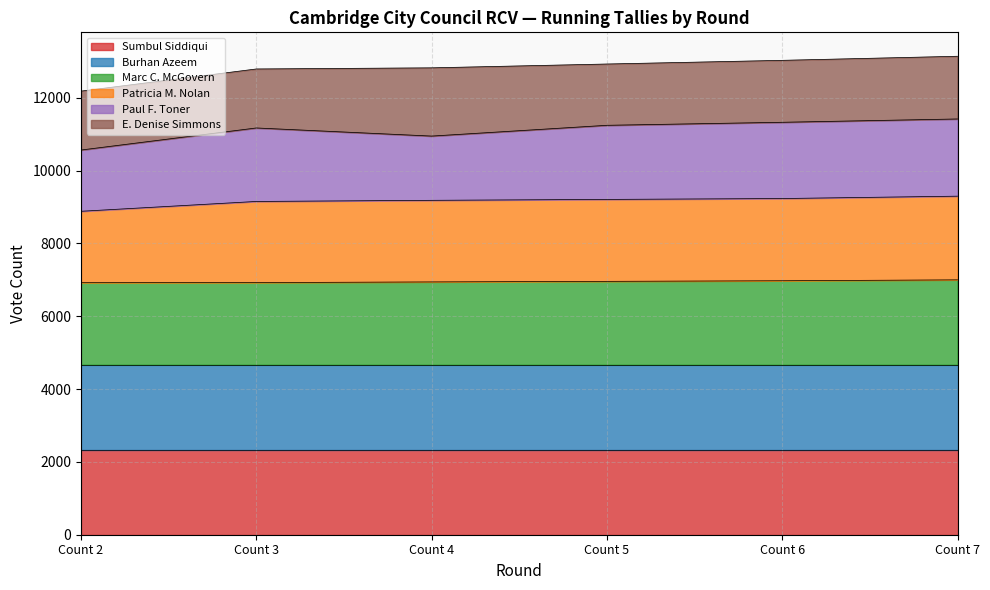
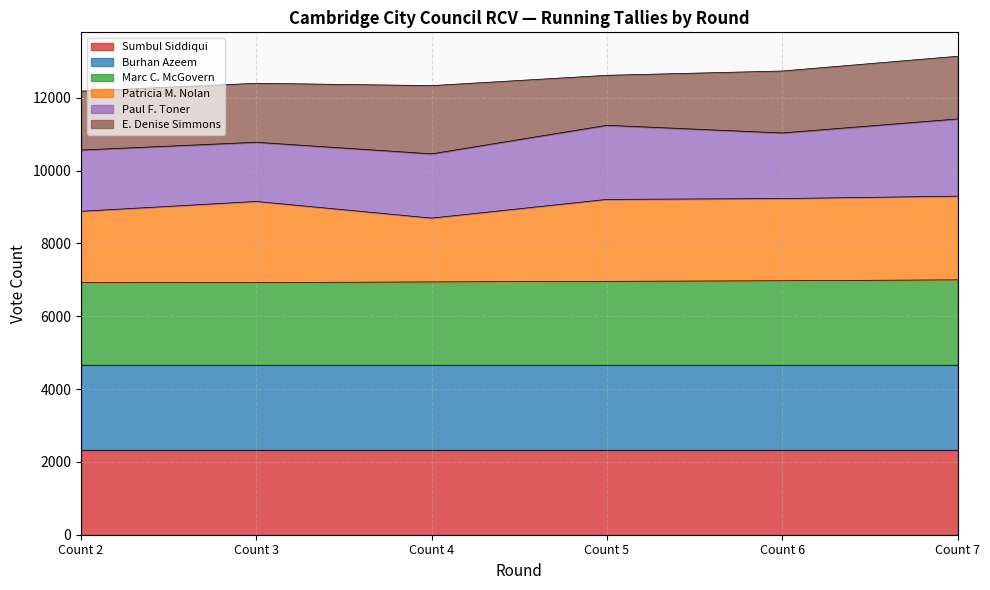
  {
    "Sumbul Siddiqui": {
      "Count 2": 2300,
      "Count 3": 2300,
      "Count 4": 2300,
      "Count 5": 2300,
      "Count 6": 2300,
      "Count 7": 2300
    },
    "Burhan Azeem": {
      "Count 2": 2300,
      "Count 3": 2300,
      "Count 4": 2300,
      "Count 5": 2300,
      "Count 6": 2300,
      "Count 7": 2300
    },
    "Marc C. McGovern": {
      "Count 2": 2300,
      "Count 3": 2300,
      "Count 4": 2300,
      "Count 5": 2300,
      "Count 6": 2300,
      "Count 7": 2300
    },
    "Patricia M. Nolan": {
      "Count 2": 2000,
      "Count 3": 2200,
-     "Count 4": 2200,
+     "Count 4": 1800,
      "Count 5": 2300,
      "Count 6": 2300,
      "Count 7": 2300
    },
    "Paul F. Toner": {
      "Count 2": 1700,
-     "Count 3": 2000,
+     "Count 3": 1600,
      "Count 4": 1800,
      "Count 5": 2000,
-     "Count 6": 2100,
+     "Count 6": 1800,
      "Count 7": 2100
    },
    "E. Denise Simmons": {
      "Count 2": 1600,
      "Count 3": 1600,
      "Count 4": 1900,
-     "Count 5": 1700,
+     "Count 5": 1400,
      "Count 6": 1700,
      "Count 7": 1700
    }
  }
